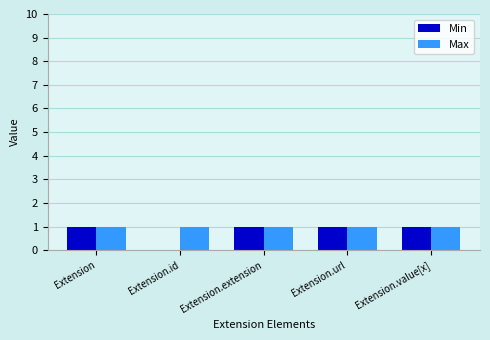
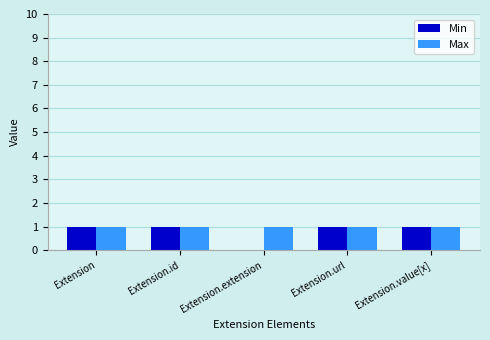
  {
    "Min": {
      "Extension": 1,
-     "Extension.id": 0,
-     "Extension.extension": 1,
+     "Extension.id": 1,
+     "Extension.extension": 0,
      "Extension.url": 1,
      "Extension.value[x]": 1
    },
    "Max": {
      "Extension": 1,
      "Extension.id": 1,
      "Extension.extension": 1,
      "Extension.url": 1,
      "Extension.value[x]": 1
    }
  }
